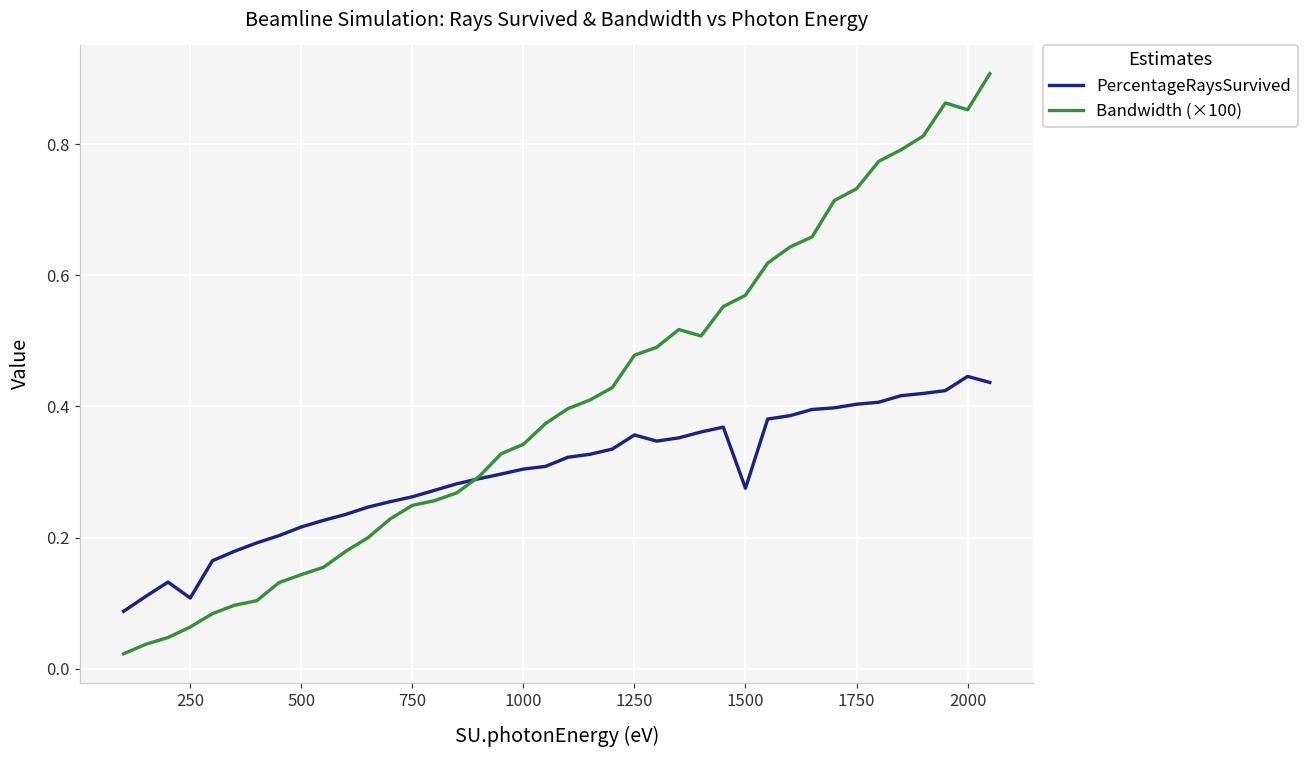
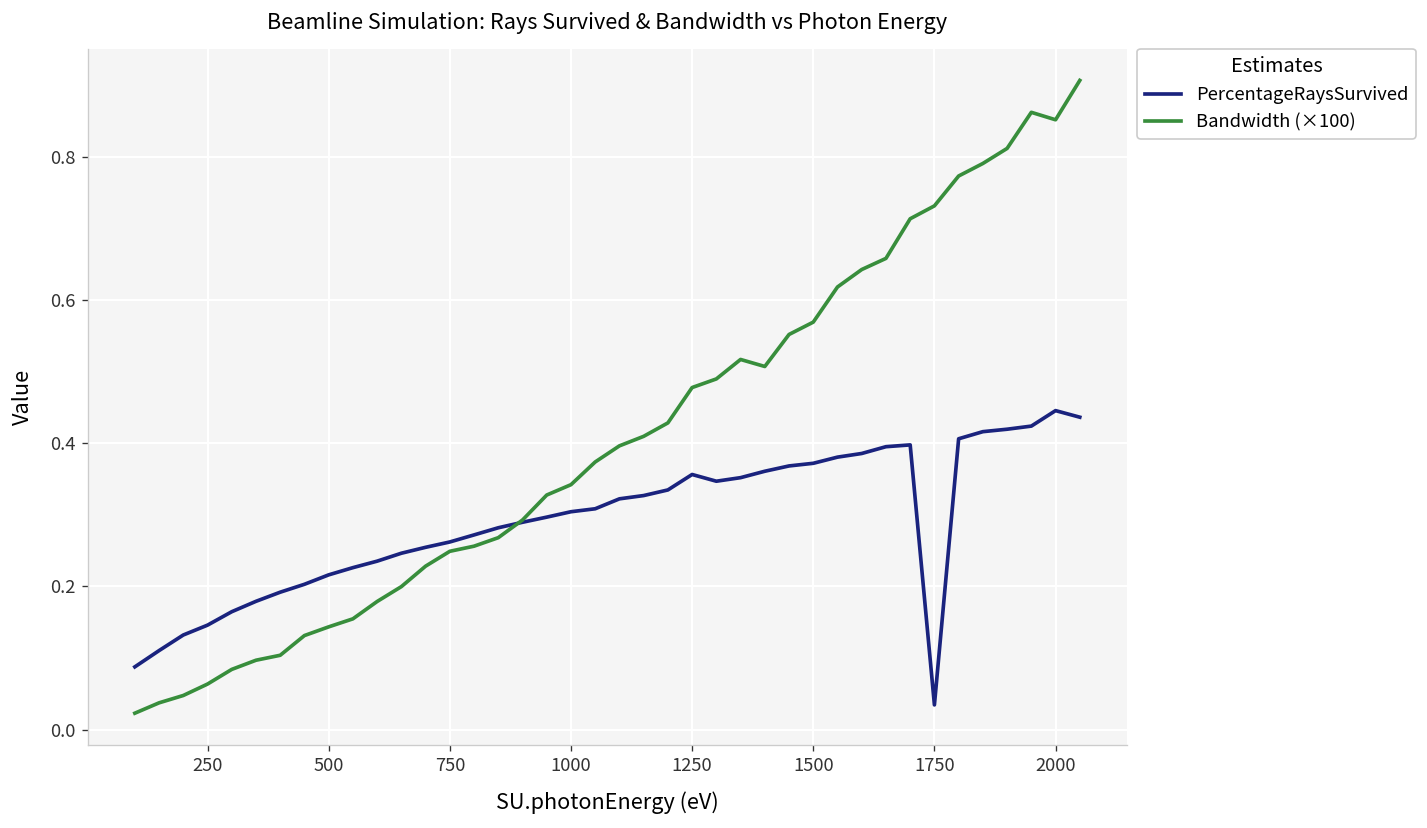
  {
    "PercentageRaysSurvived": {
-     "250": 0.11,
+     "250": 0.15,
      "500": 0.22,
      "750": 0.26,
      "1000": 0.30,
      "1250": 0.36,
-     "1500": 0.28,
-     "1750": 0.40,
+     "1500": 0.37,
+     "1750": 0.03,
      "2000": 0.45
    },
    "Bandwidth (×100)": {
      "250": 0.06,
      "500": 0.14,
      "750": 0.25,
      "1000": 0.34,
      "1250": 0.48,
      "1500": 0.57,
      "1750": 0.73,
      "2000": 0.85
    }
  }
